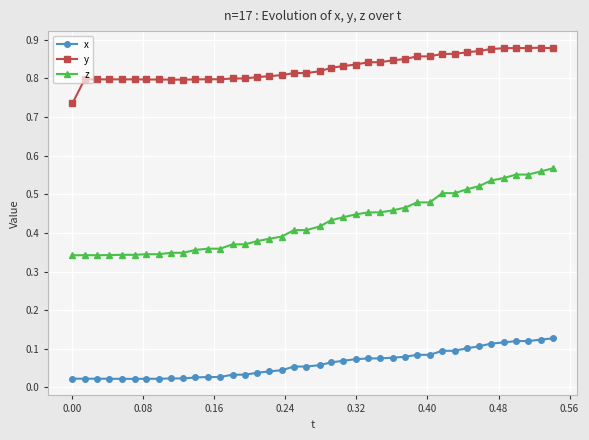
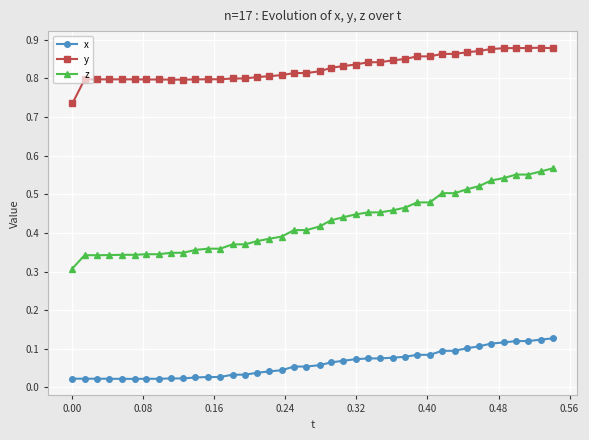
  {
    "x": {
      "0.00": 0.02
    },
    "y": {
      "0.00": 0.73
    },
    "z": {
-     "0.00": 0.34
+     "0.00": 0.31
    }
  }
